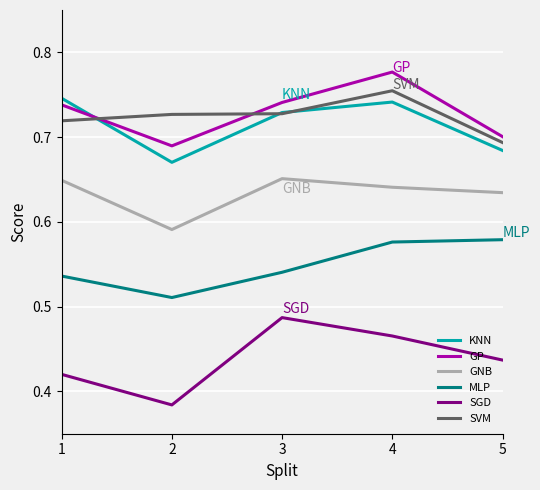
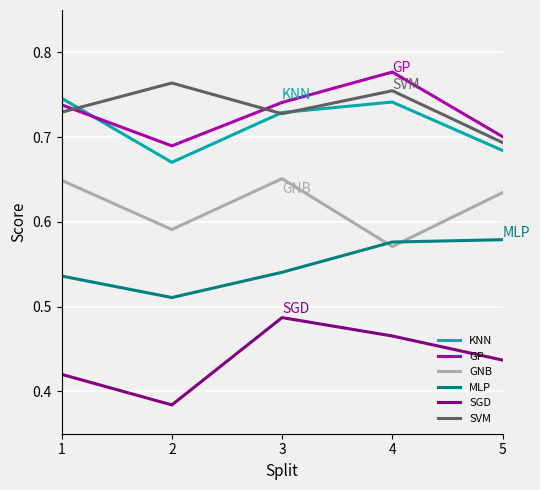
  {
    "GNB": {
      "1": 0.65,
      "2": 0.59,
      "3": 0.65,
-     "4": 0.64,
+     "4": 0.57,
      "5": 0.63
    },
    "SVM": {
-     "1": 0.72,
-     "2": 0.73,
+     "1": 0.73,
+     "2": 0.76,
      "4": 0.75,
      "5": 0.69
    }
  }
